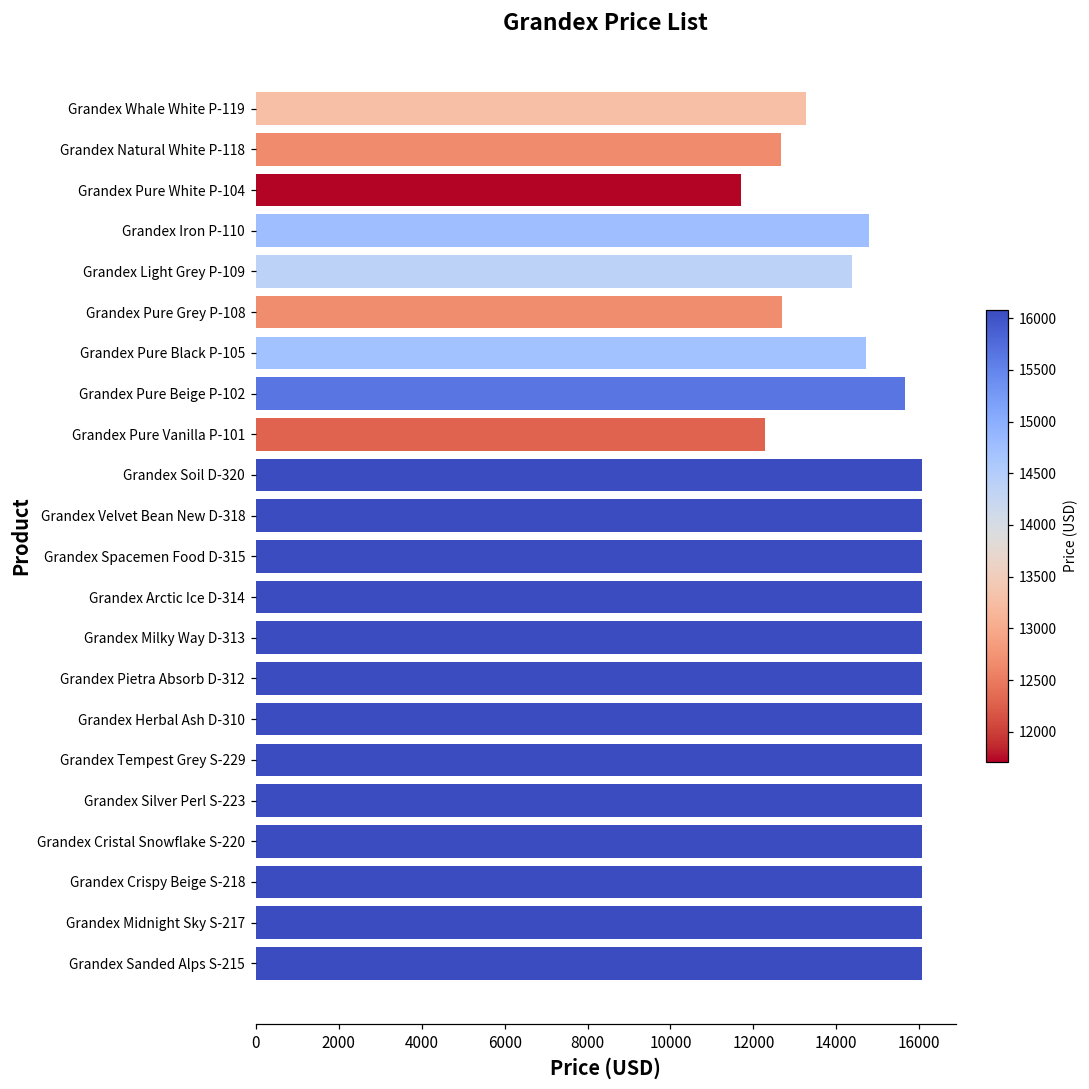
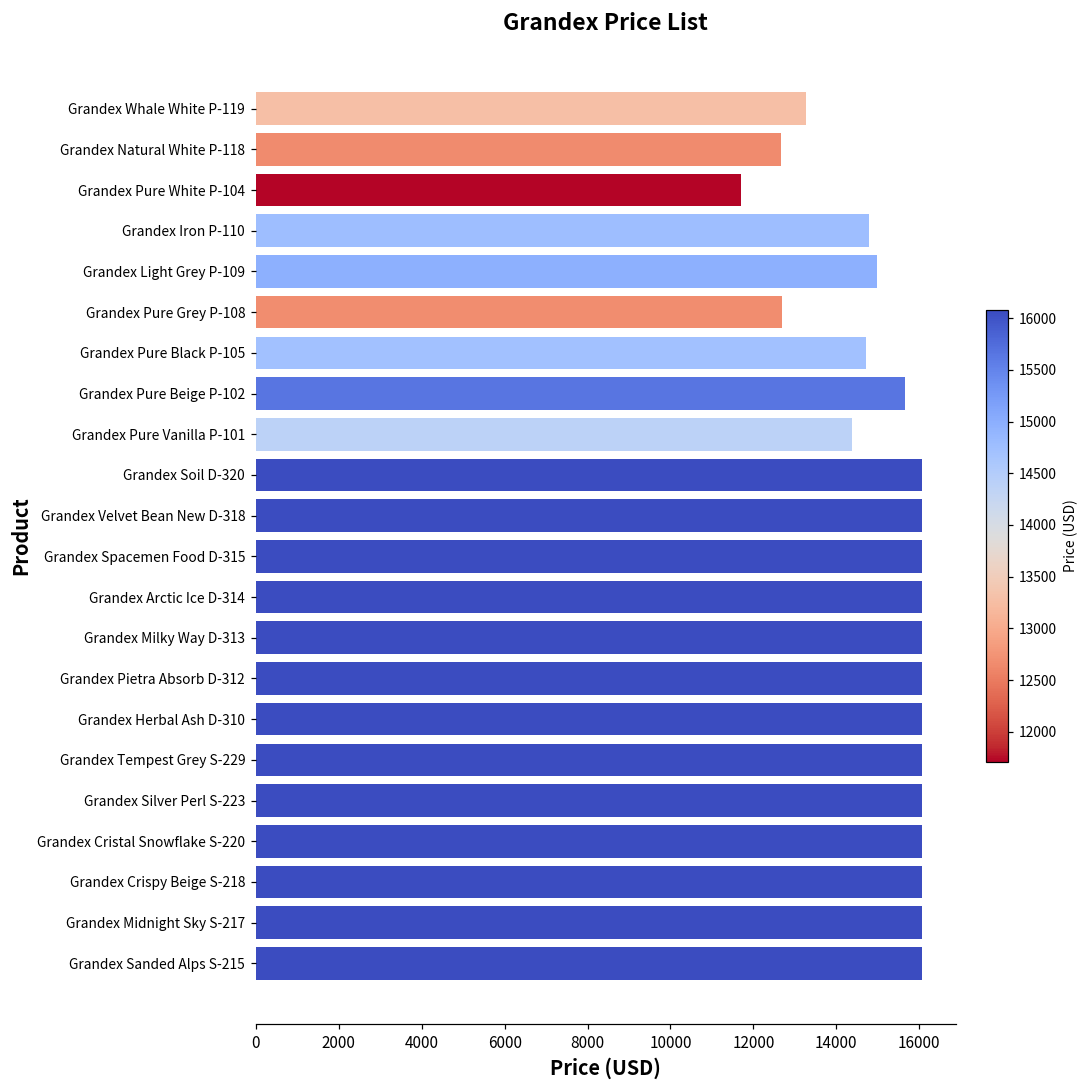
  {
    "Grandex Whale White P-119": 13300,
    "Grandex Natural White P-118": 12700,
    "Grandex Pure White P-104": 11700,
    "Grandex Iron P-110": 14800,
-   "Grandex Light Grey P-109": 14400,
+   "Grandex Light Grey P-109": 15000,
    "Grandex Pure Grey P-108": 12700,
    "Grandex Pure Black P-105": 14700,
    "Grandex Pure Beige P-102": 15700,
-   "Grandex Pure Vanilla P-101": 12300,
+   "Grandex Pure Vanilla P-101": 14400,
    "Grandex Soil D-320": 16100,
    "Grandex Velvet Bean New D-318": 16100,
    "Grandex Spacemen Food D-315": 16100,
    "Grandex Arctic Ice D-314": 16100,
    "Grandex Milky Way D-313": 16100,
    "Grandex Pietra Absorb D-312": 16100,
    "Grandex Herbal Ash D-310": 16100,
    "Grandex Tempest Grey S-229": 16100,
    "Grandex Silver Perl S-223": 16100,
    "Grandex Cristal Snowflake S-220": 16100,
    "Grandex Crispy Beige S-218": 16100,
    "Grandex Midnight Sky S-217": 16100,
    "Grandex Sanded Alps S-215": 16100
  }
